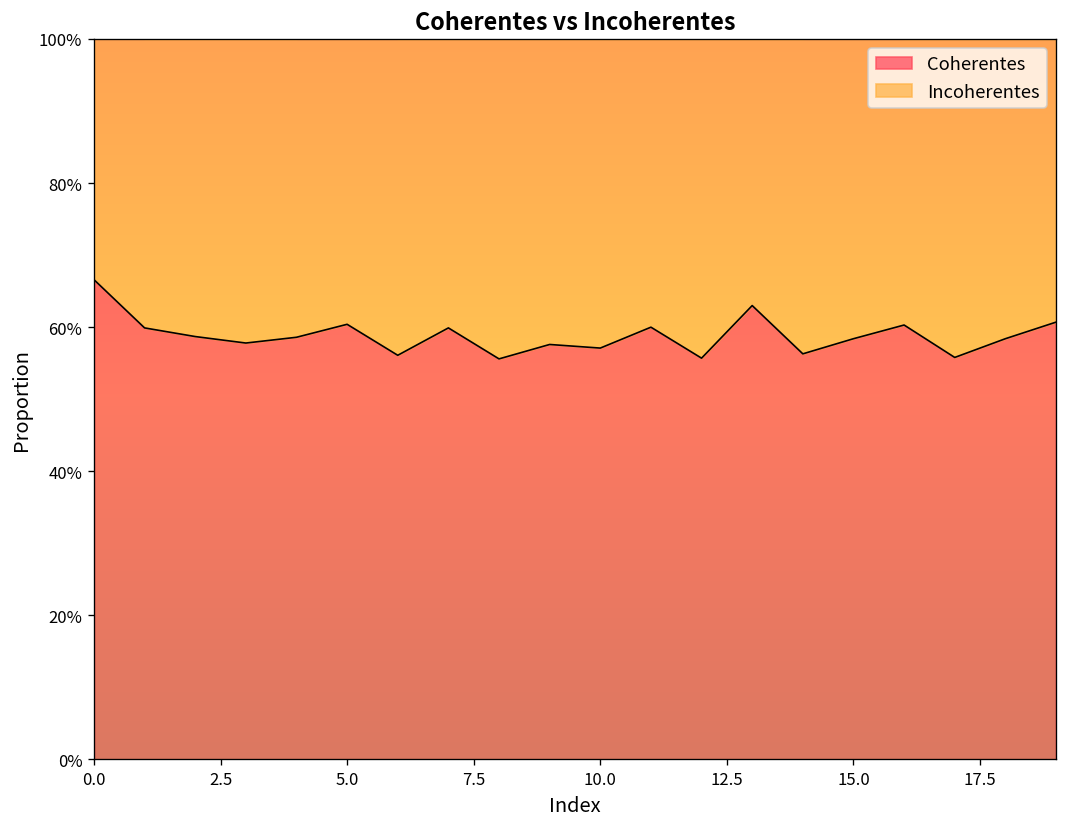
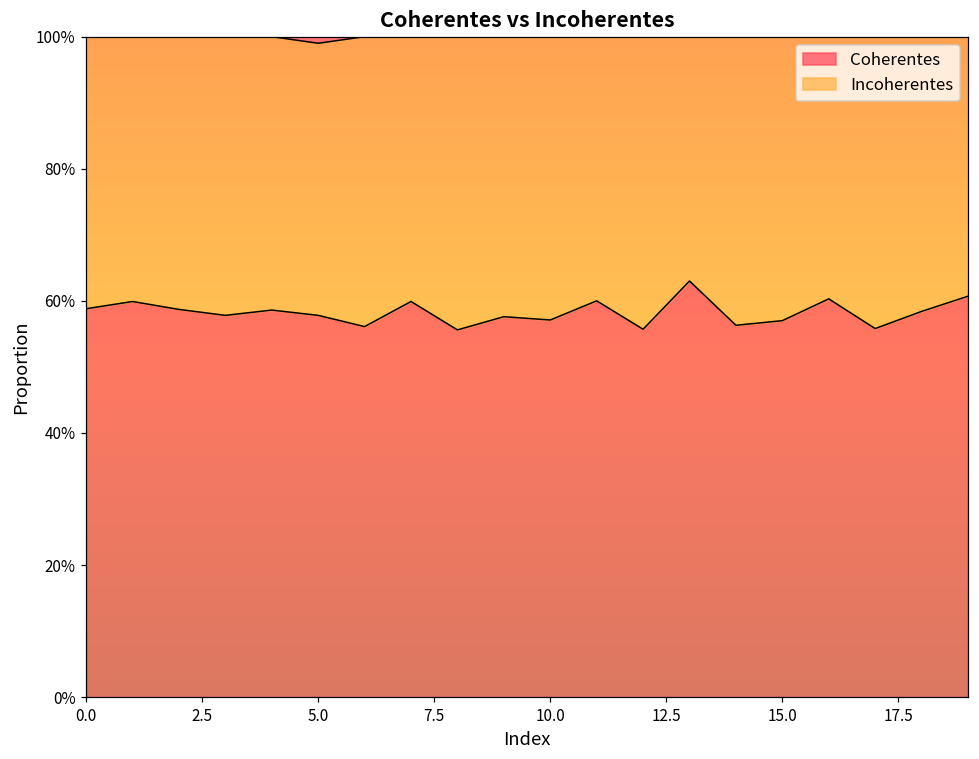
  {
    "Coherentes": {
-     "0.0": "67%",
-     "5.0": "60%",
+     "0.0": "59%",
+     "5.0": "58%",
      "10.0": "57%",
-     "15.0": "58%"
+     "15.0": "57%"
    },
    "Incoherentes": {
      "10.0": "43%"
    }
  }
